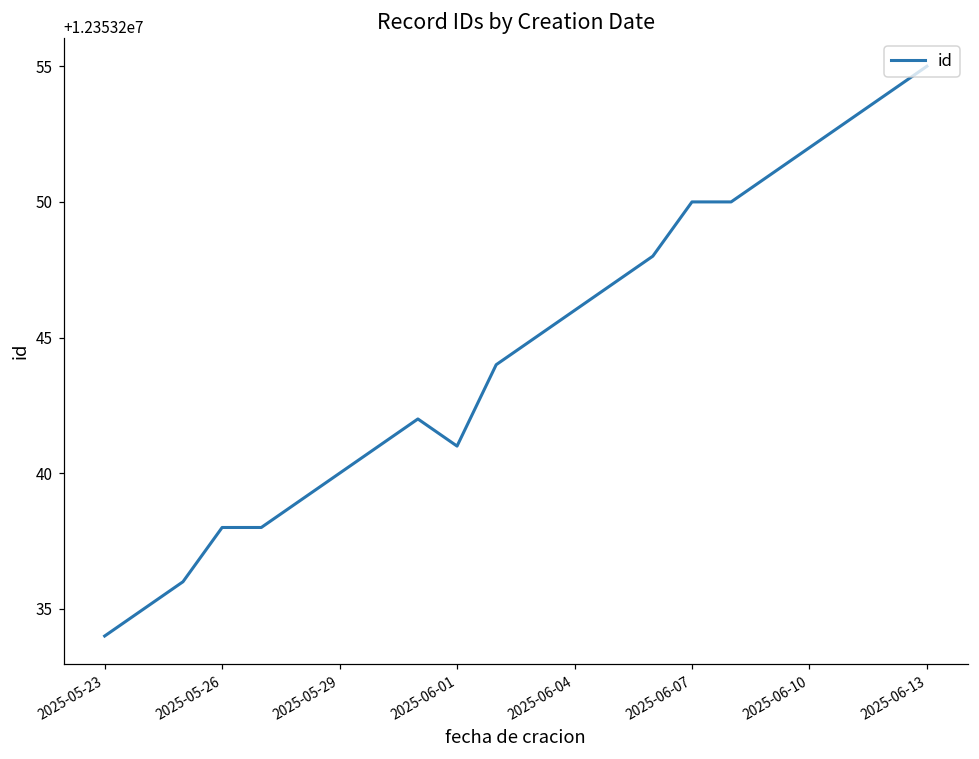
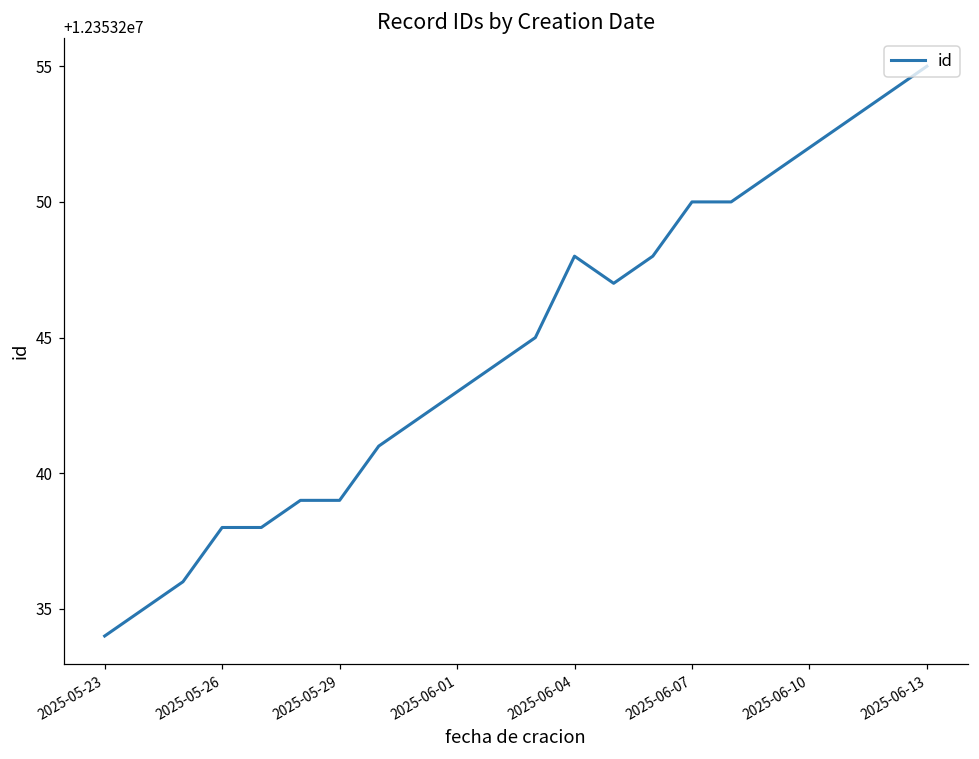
  {
    "2025-05-23": 12353234,
    "2025-05-26": 12353238,
-   "2025-05-29": 12353240,
-   "2025-06-01": 12353241,
-   "2025-06-04": 12353246,
+   "2025-05-29": 12353239,
+   "2025-06-01": 12353243,
+   "2025-06-04": 12353248,
    "2025-06-07": 12353250,
    "2025-06-10": 12353252
  }
